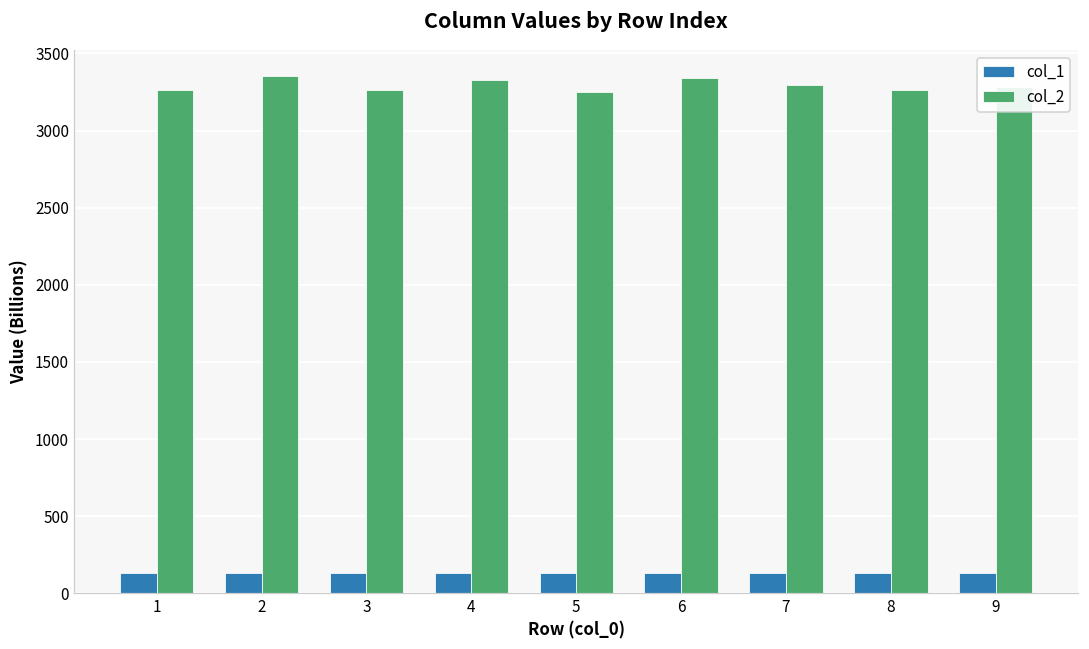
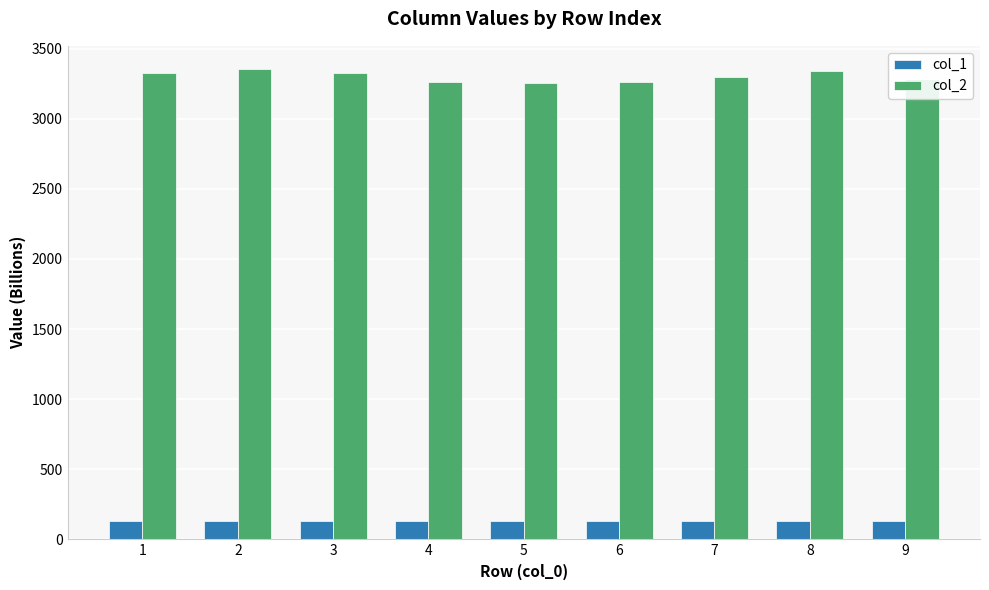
  {
    "col_1": {
      "1": 130,
      "2": 130,
      "3": 130,
      "4": 130,
      "5": 130,
      "6": 130,
      "7": 130,
      "8": 130,
      "9": 130
    },
    "col_2": {
-     "1": 3260,
+     "1": 3330,
      "2": 3350,
-     "3": 3260,
-     "4": 3330,
+     "3": 3330,
+     "4": 3260,
      "5": 3250,
-     "6": 3340,
+     "6": 3260,
      "7": 3300,
-     "8": 3260
+     "8": 3340
    }
  }
